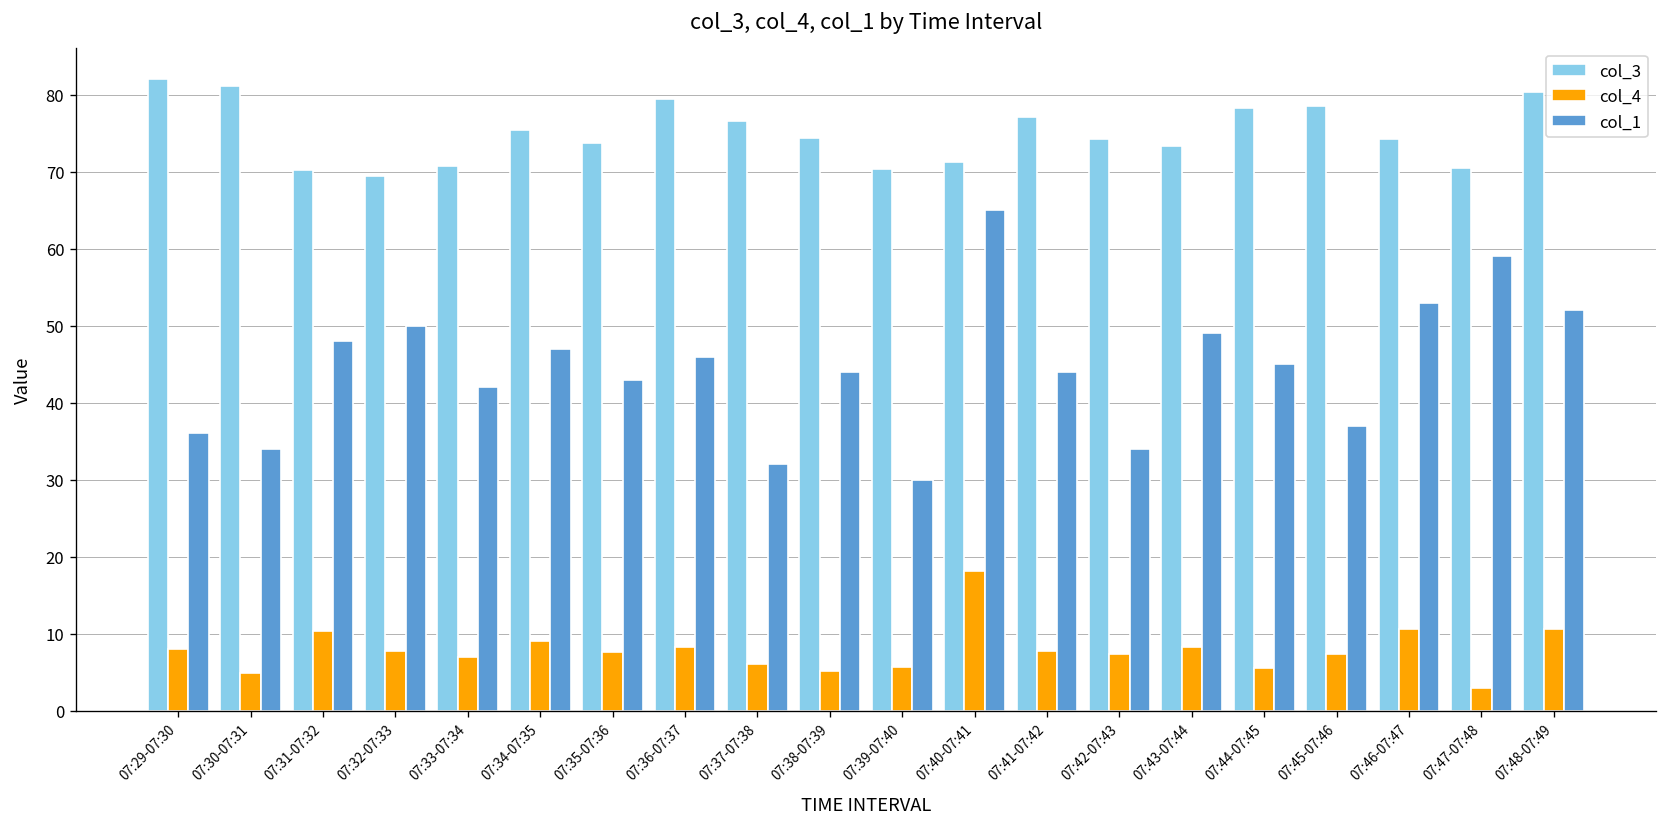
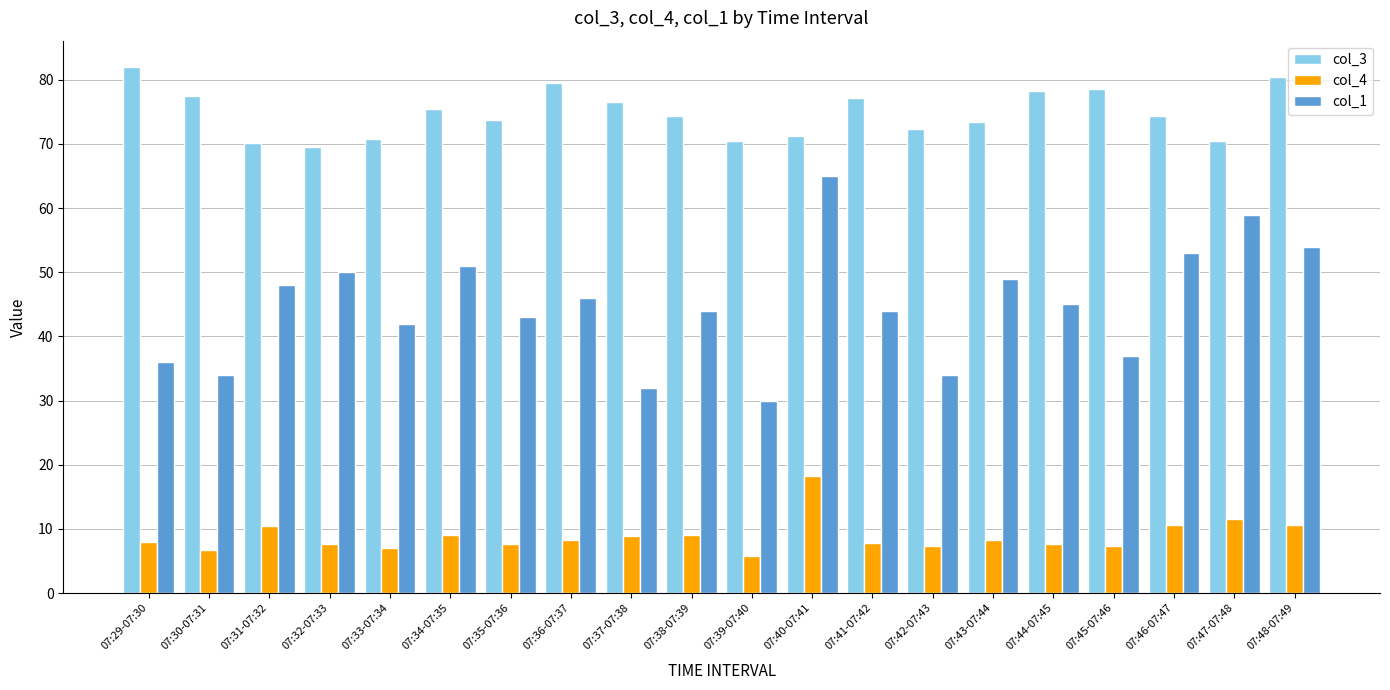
  {
    "col_3": {
      "07:29-07:30": 82,
-     "07:30-07:31": 81,
+     "07:30-07:31": 77,
      "07:31-07:32": 70,
      "07:32-07:33": 70,
      "07:33-07:34": 71,
      "07:34-07:35": 75,
      "07:35-07:36": 74,
      "07:36-07:37": 80,
      "07:37-07:38": 77,
      "07:38-07:39": 74,
      "07:39-07:40": 70,
      "07:40-07:41": 71,
      "07:41-07:42": 77,
-     "07:42-07:43": 74,
+     "07:42-07:43": 72,
      "07:43-07:44": 73,
      "07:44-07:45": 78,
      "07:45-07:46": 79,
      "07:46-07:47": 74,
      "07:47-07:48": 71,
      "07:48-07:49": 80
    },
    "col_4": {
      "07:29-07:30": 8,
-     "07:30-07:31": 5,
+     "07:30-07:31": 7,
      "07:31-07:32": 10,
      "07:32-07:33": 8,
      "07:33-07:34": 7,
      "07:34-07:35": 9,
      "07:35-07:36": 8,
      "07:36-07:37": 8,
-     "07:37-07:38": 6,
-     "07:38-07:39": 5,
+     "07:37-07:38": 9,
+     "07:38-07:39": 9,
      "07:39-07:40": 6,
      "07:40-07:41": 18,
      "07:41-07:42": 8,
      "07:42-07:43": 7,
      "07:43-07:44": 8,
-     "07:44-07:45": 6,
+     "07:44-07:45": 8,
      "07:45-07:46": 7,
      "07:46-07:47": 11,
-     "07:47-07:48": 3,
+     "07:47-07:48": 12,
      "07:48-07:49": 11
    },
    "col_1": {
      "07:29-07:30": 36,
      "07:30-07:31": 34,
      "07:31-07:32": 48,
      "07:32-07:33": 50,
      "07:33-07:34": 42,
-     "07:34-07:35": 47,
+     "07:34-07:35": 51,
      "07:35-07:36": 43,
      "07:36-07:37": 46,
      "07:37-07:38": 32,
      "07:38-07:39": 44,
      "07:39-07:40": 30,
      "07:40-07:41": 65,
      "07:41-07:42": 44,
      "07:42-07:43": 34,
      "07:43-07:44": 49,
      "07:44-07:45": 45,
      "07:45-07:46": 37,
      "07:46-07:47": 53,
      "07:47-07:48": 59,
-     "07:48-07:49": 52
+     "07:48-07:49": 54
    }
  }
